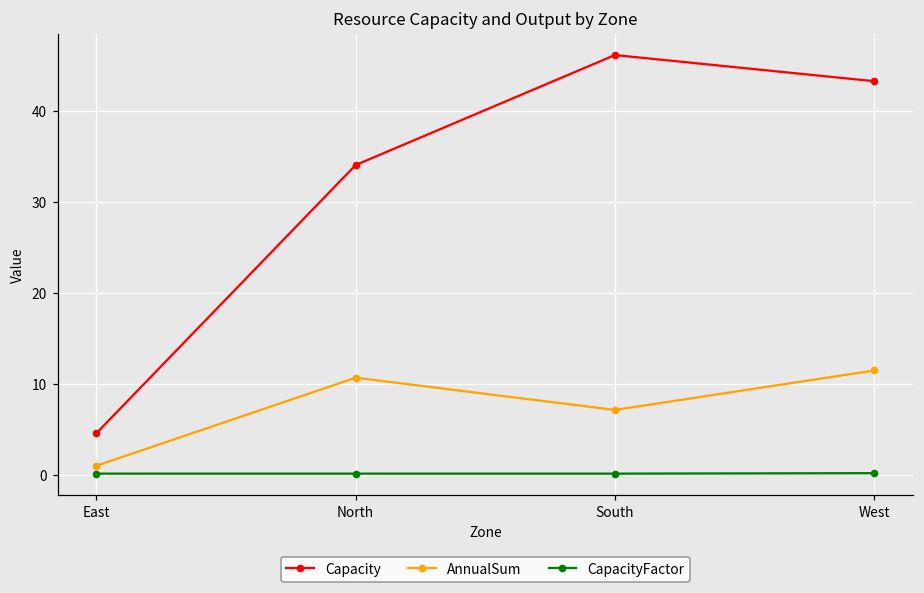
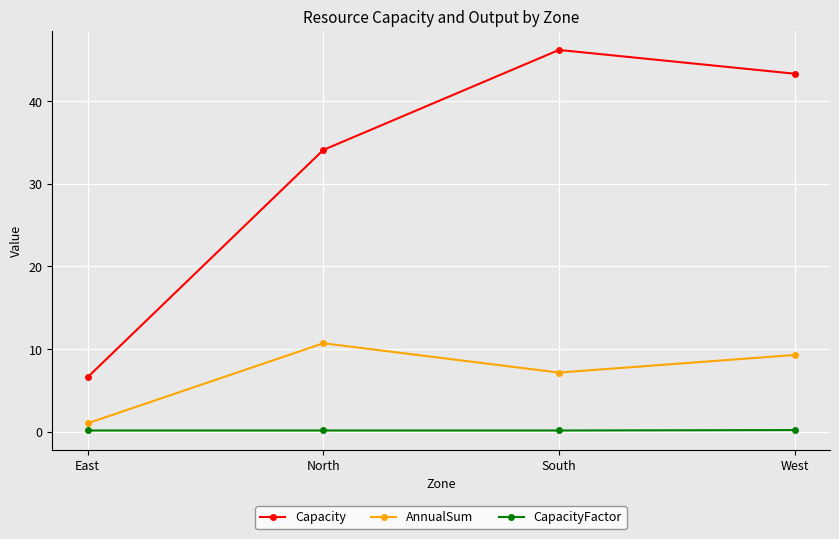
  {
    "Capacity": {
-     "East": 5,
+     "East": 7,
      "North": 34,
      "South": 46,
      "West": 43
    },
    "AnnualSum": {
      "East": 1,
      "North": 11,
      "South": 7,
-     "West": 12
+     "West": 9
    },
    "CapacityFactor": {
      "East": 0,
      "North": 0,
      "South": 0,
      "West": 0
    }
  }
